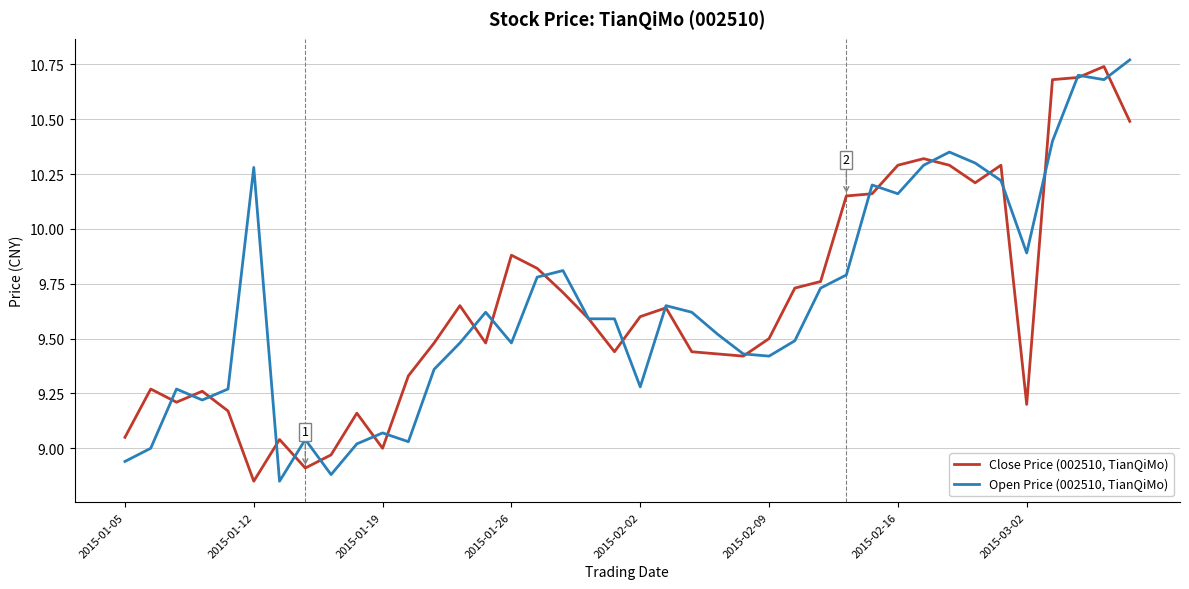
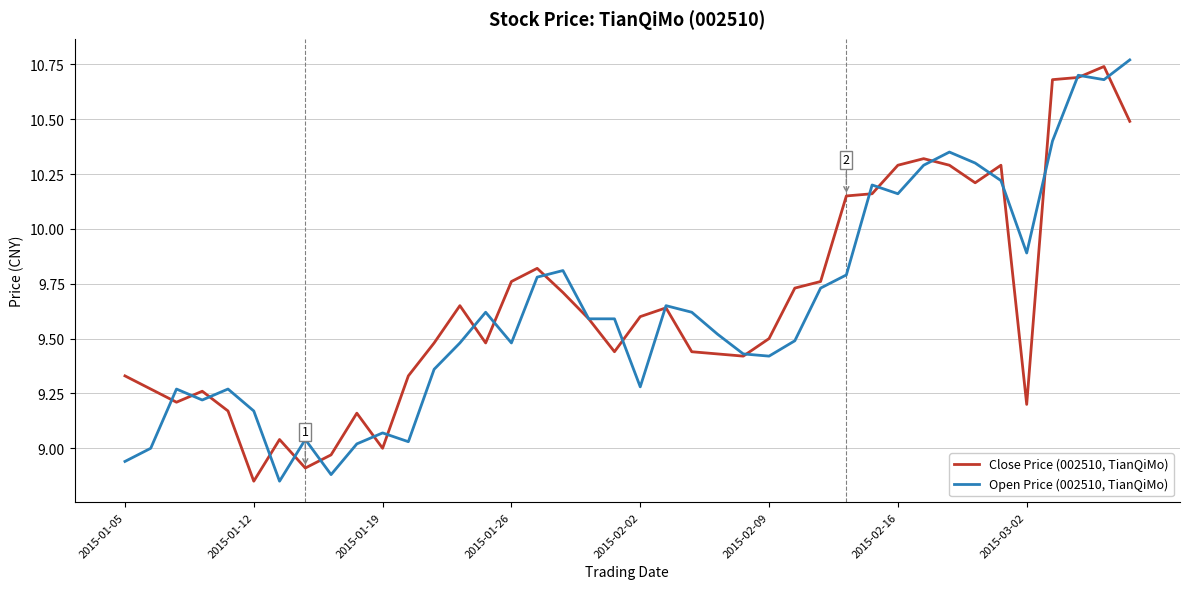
  {
    "Close Price (002510, TianQiMo)": {
-     "2015-01-05": 9.05,
+     "2015-01-05": 9.33,
      "2015-01-12": 8.85,
      "2015-01-19": 9.00,
-     "2015-01-26": 9.88,
+     "2015-01-26": 9.76,
      "2015-02-02": 9.60,
      "2015-02-09": 9.50,
      "2015-02-16": 10.29,
      "2015-03-02": 9.20
    },
    "Open Price (002510, TianQiMo)": {
      "2015-01-05": 8.94,
-     "2015-01-12": 10.28,
+     "2015-01-12": 9.17,
      "2015-01-19": 9.07,
      "2015-01-26": 9.48,
      "2015-02-02": 9.28,
      "2015-02-09": 9.42,
      "2015-02-16": 10.16,
      "2015-03-02": 9.89
    }
  }
